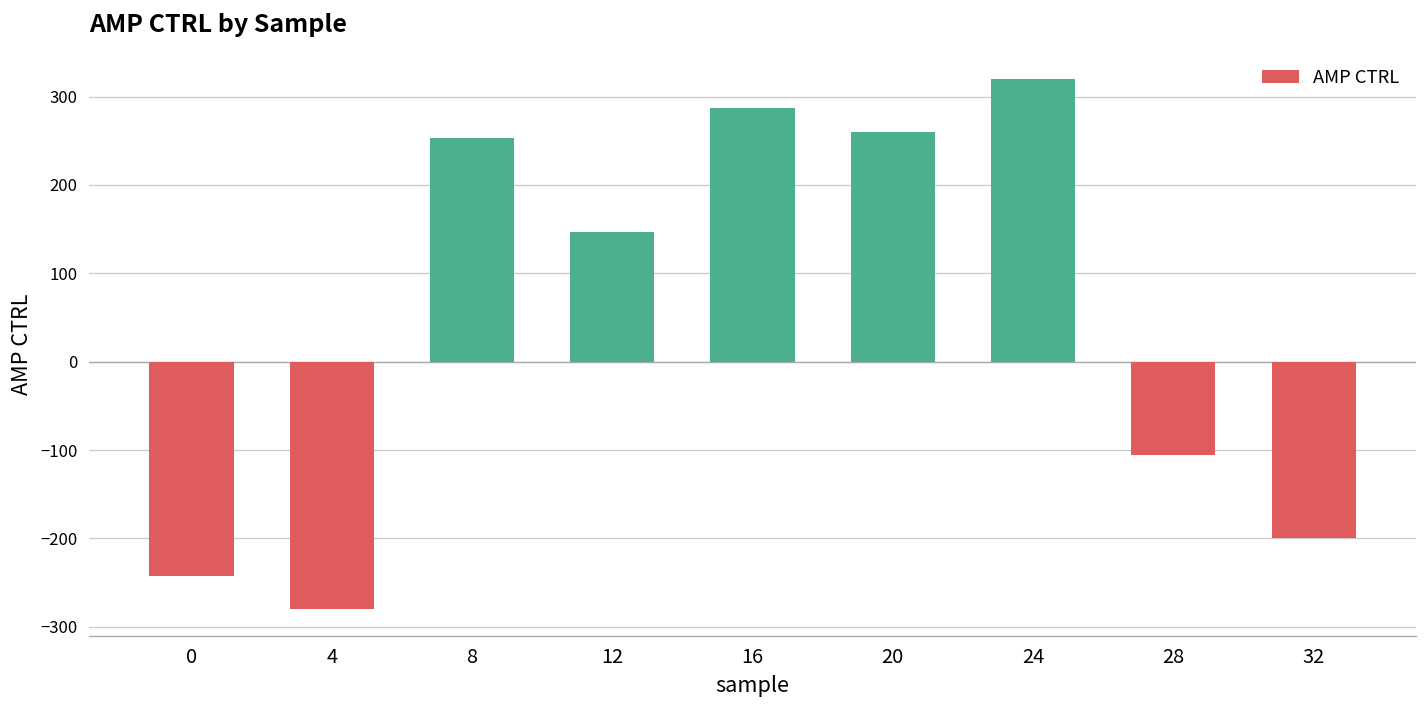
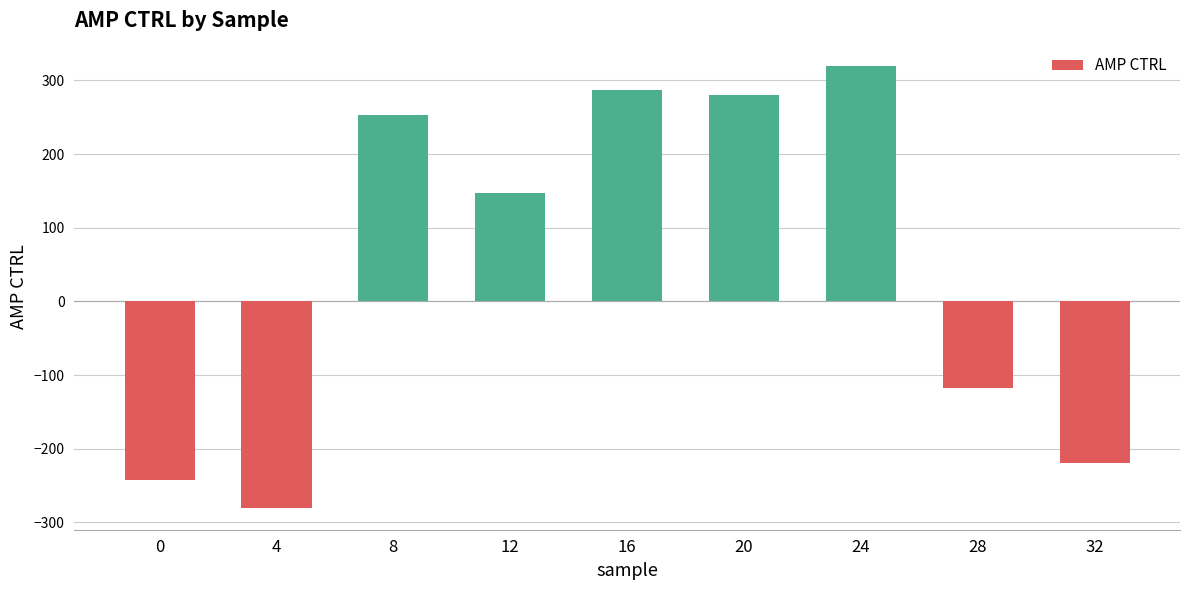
  {
    "0": -240,
    "4": -280,
    "8": 250,
    "12": 150,
    "16": 290,
-   "20": 260,
+   "20": 280,
    "24": 320,
-   "28": -110,
-   "32": -200
+   "28": -120,
+   "32": -220
  }
